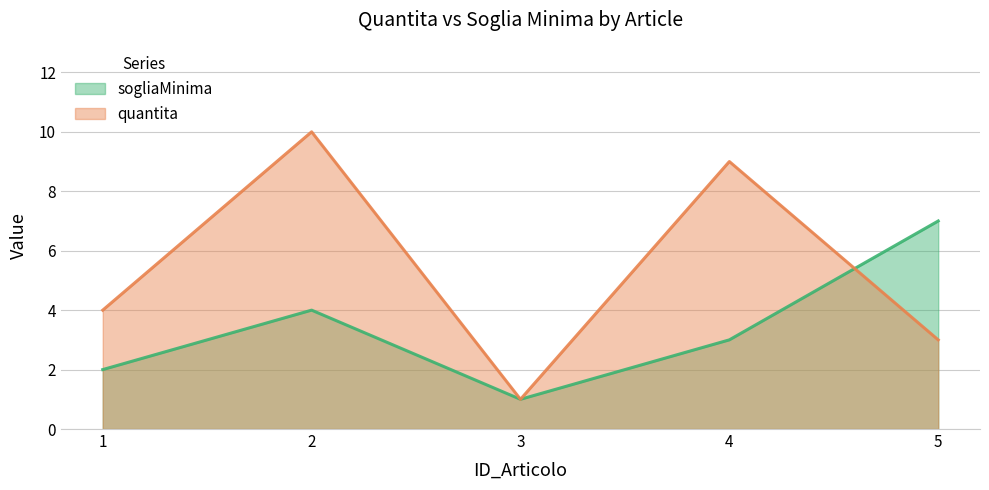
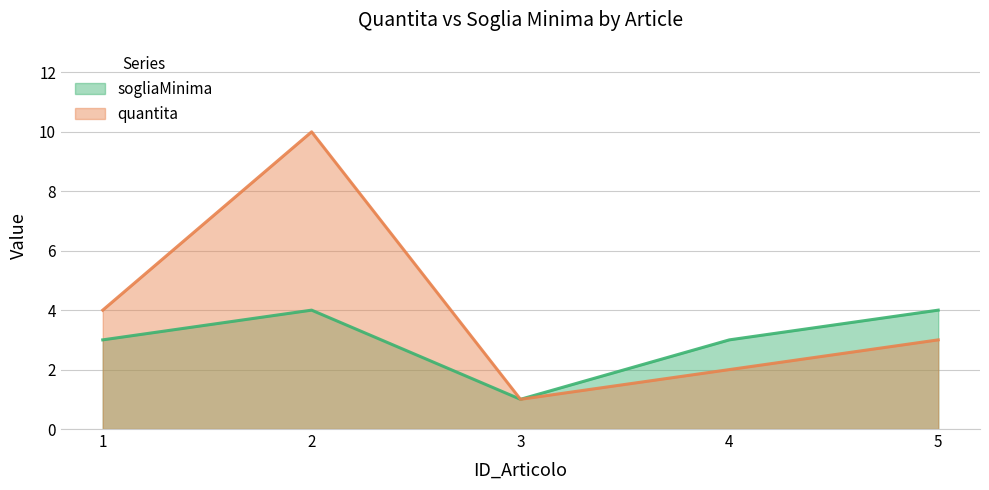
  {
    "sogliaMinima": {
-     "1": 2,
+     "1": 3,
      "2": 4,
      "4": 3,
-     "5": 7
+     "5": 4
    },
    "quantita": {
      "1": 4,
      "2": 10,
-     "4": 9,
+     "4": 2,
      "5": 3
    }
  }
